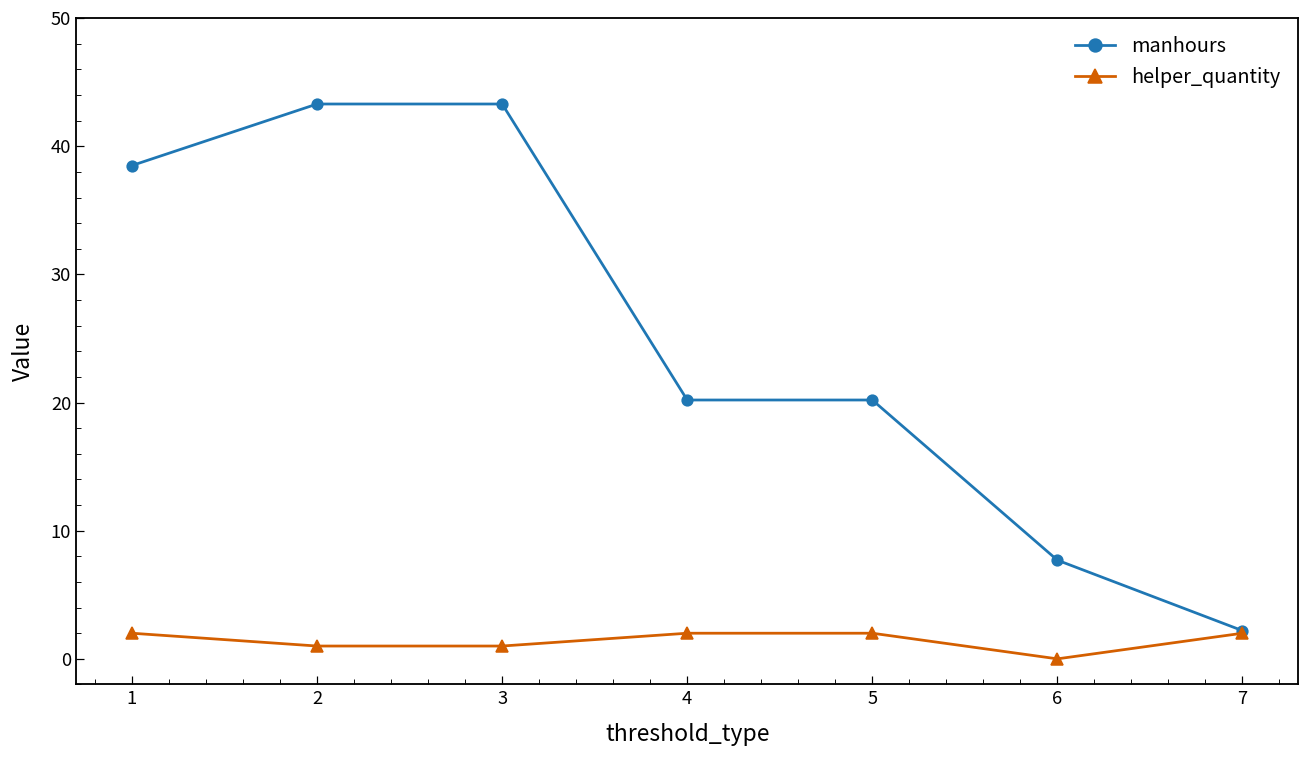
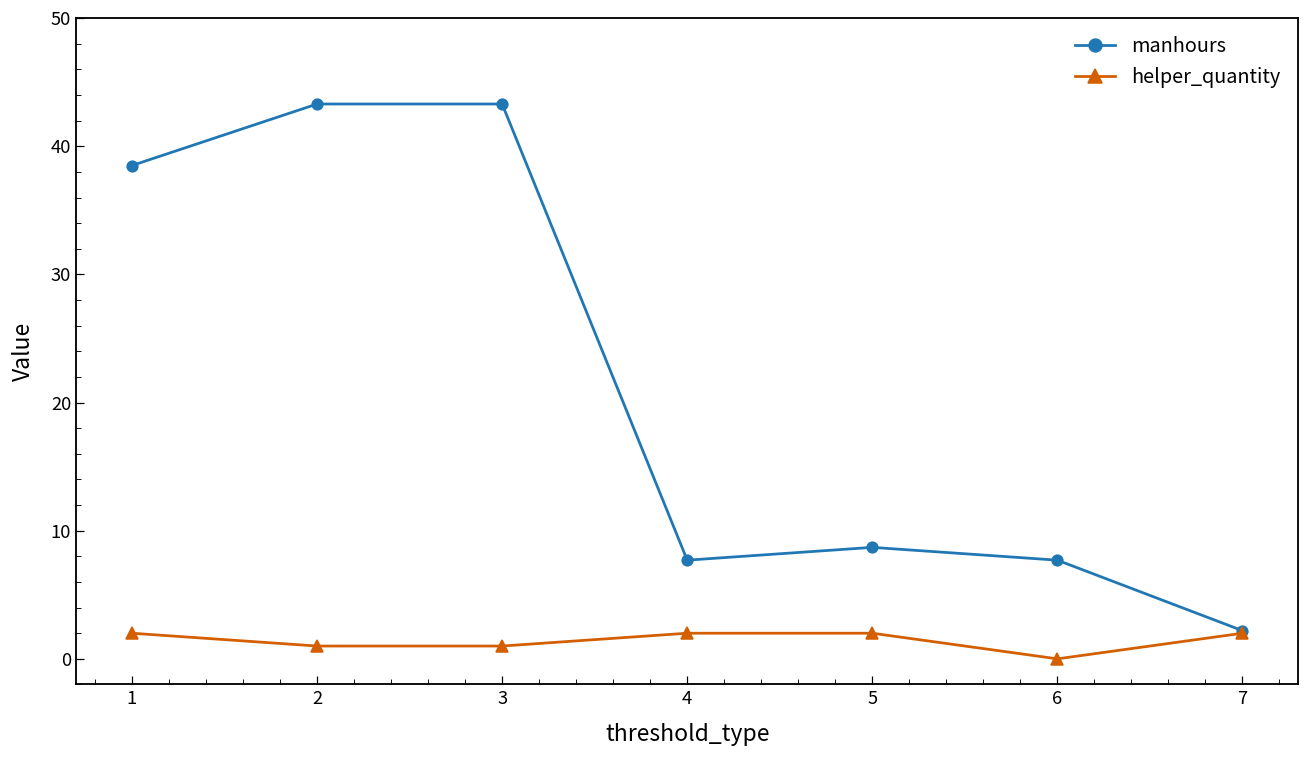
  {
    "manhours": {
      "1": 38.5,
      "2": 43.3,
      "3": 43.3,
-     "4": 20.2,
-     "5": 20.2,
+     "4": 7.7,
+     "5": 8.7,
      "6": 7.7
    },
    "helper_quantity": {
      "1": 2.0,
      "2": 1.0,
      "3": 1.0,
      "4": 2.0,
      "5": 2.0,
      "6": 0.0
    }
  }
